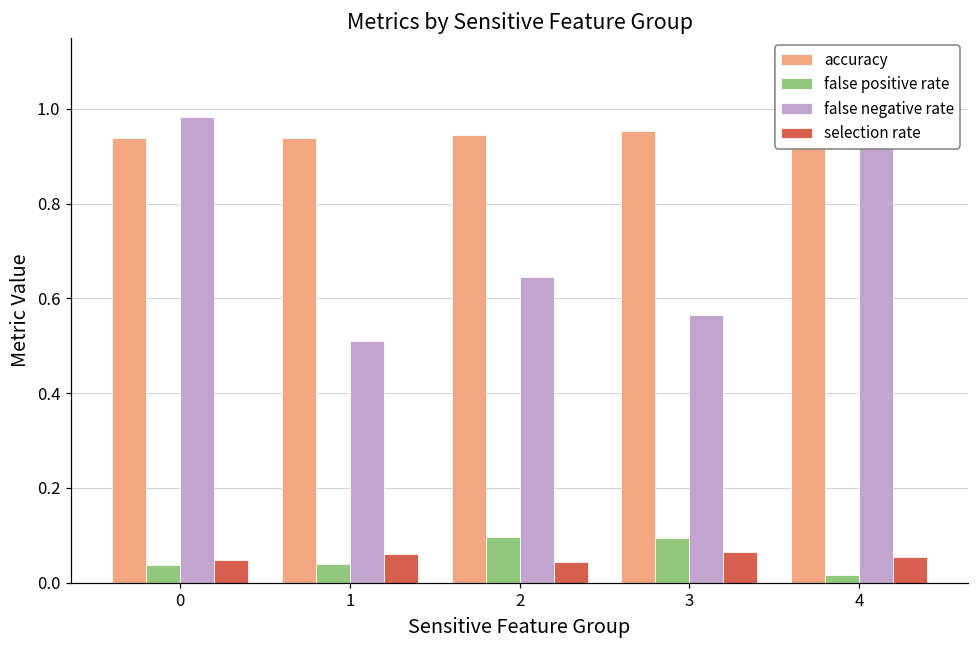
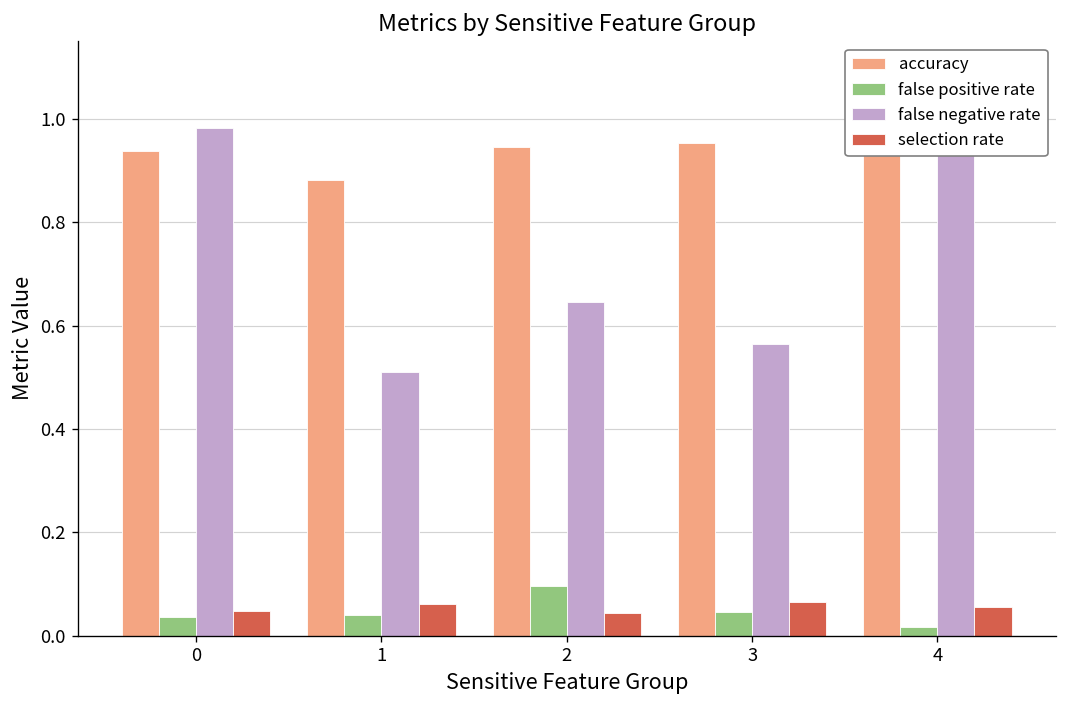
  {
    "accuracy": {
      "0": 0.94,
-     "1": 0.94,
+     "1": 0.88,
      "2": 0.95,
      "3": 0.95
    },
    "false positive rate": {
      "0": 0.04,
      "1": 0.04,
      "2": 0.10,
-     "3": 0.09,
+     "3": 0.05,
      "4": 0.02
    },
    "false negative rate": {
      "0": 0.98,
      "1": 0.51,
      "2": 0.65,
      "3": 0.56
    },
    "selection rate": {
      "0": 0.05,
      "1": 0.06,
      "2": 0.04,
      "3": 0.06,
      "4": 0.05
    }
  }
